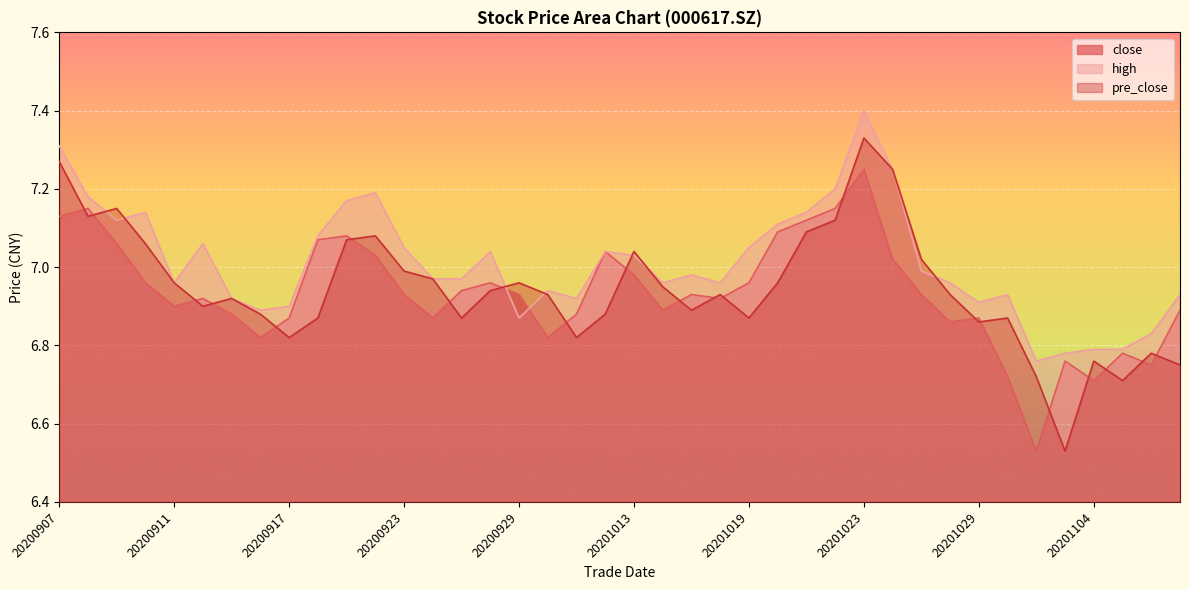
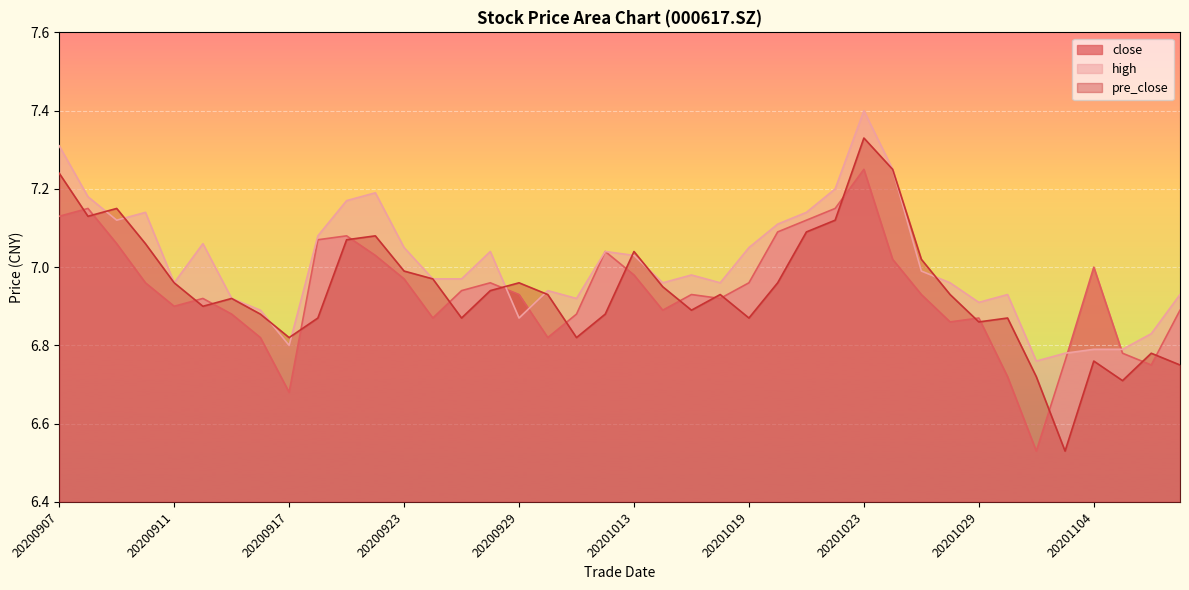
  {
    "close": {
      "20200907": 7.13,
      "20200911": 6.90,
-     "20200917": 6.87,
-     "20200923": 6.93,
+     "20200917": 6.68,
+     "20200923": 6.97,
      "20200929": 6.93,
      "20201013": 6.98,
      "20201019": 6.96,
      "20201023": 7.25,
      "20201029": 6.87,
-     "20201104": 6.71
+     "20201104": 7.00
    },
    "high": {
      "20200907": 7.31,
-     "20200917": 6.9,
+     "20200917": 6.8,
      "20200923": 7.05,
      "20200929": 6.87,
      "20201013": 7.03,
      "20201019": 7.05,
      "20201023": 7.4,
      "20201029": 6.91,
      "20201104": 6.79
    },
    "pre_close": {
-     "20200907": 7.27,
+     "20200907": 7.24,
      "20200917": 6.82,
      "20200923": 6.99,
      "20200929": 6.96,
      "20201013": 7.04,
      "20201019": 6.87,
      "20201023": 7.33,
      "20201029": 6.86,
      "20201104": 6.76
    }
  }
